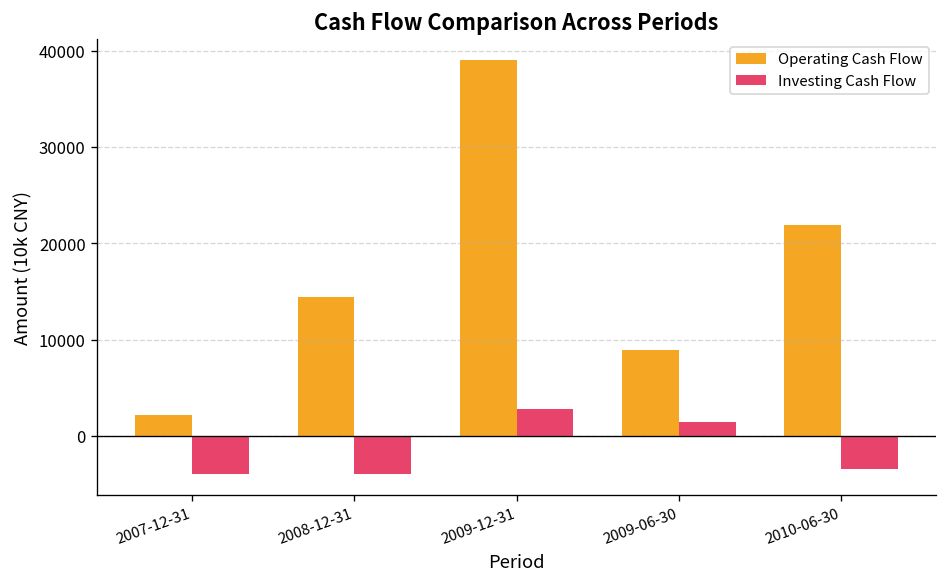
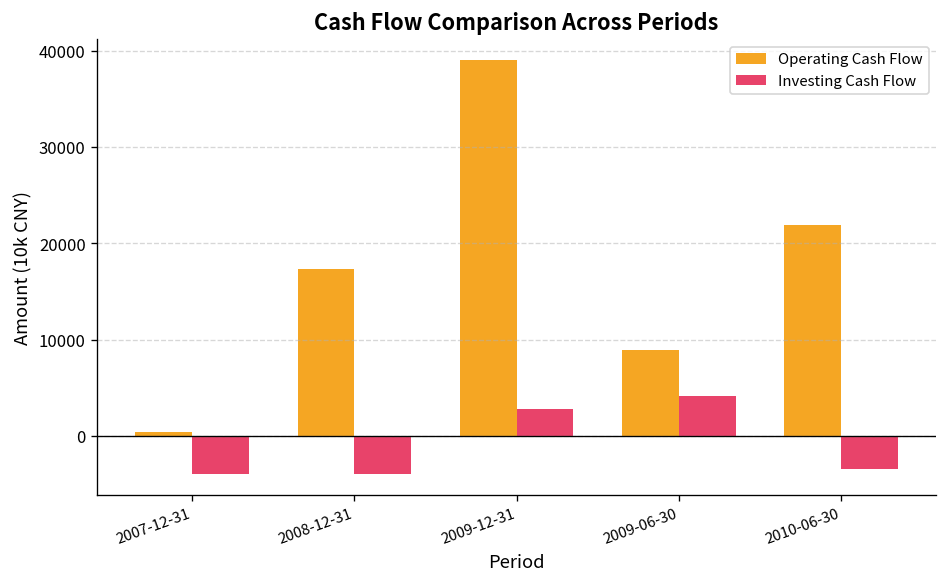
  {
    "Operating Cash Flow": {
-     "2007-12-31": 2000,
-     "2008-12-31": 14000,
+     "2007-12-31": 0,
+     "2008-12-31": 17000,
      "2009-12-31": 39000,
      "2009-06-30": 9000,
      "2010-06-30": 22000
    },
    "Investing Cash Flow": {
      "2007-12-31": -4000,
      "2008-12-31": -4000,
      "2009-12-31": 3000,
-     "2009-06-30": 1000,
+     "2009-06-30": 4000,
      "2010-06-30": -3000
    }
  }
